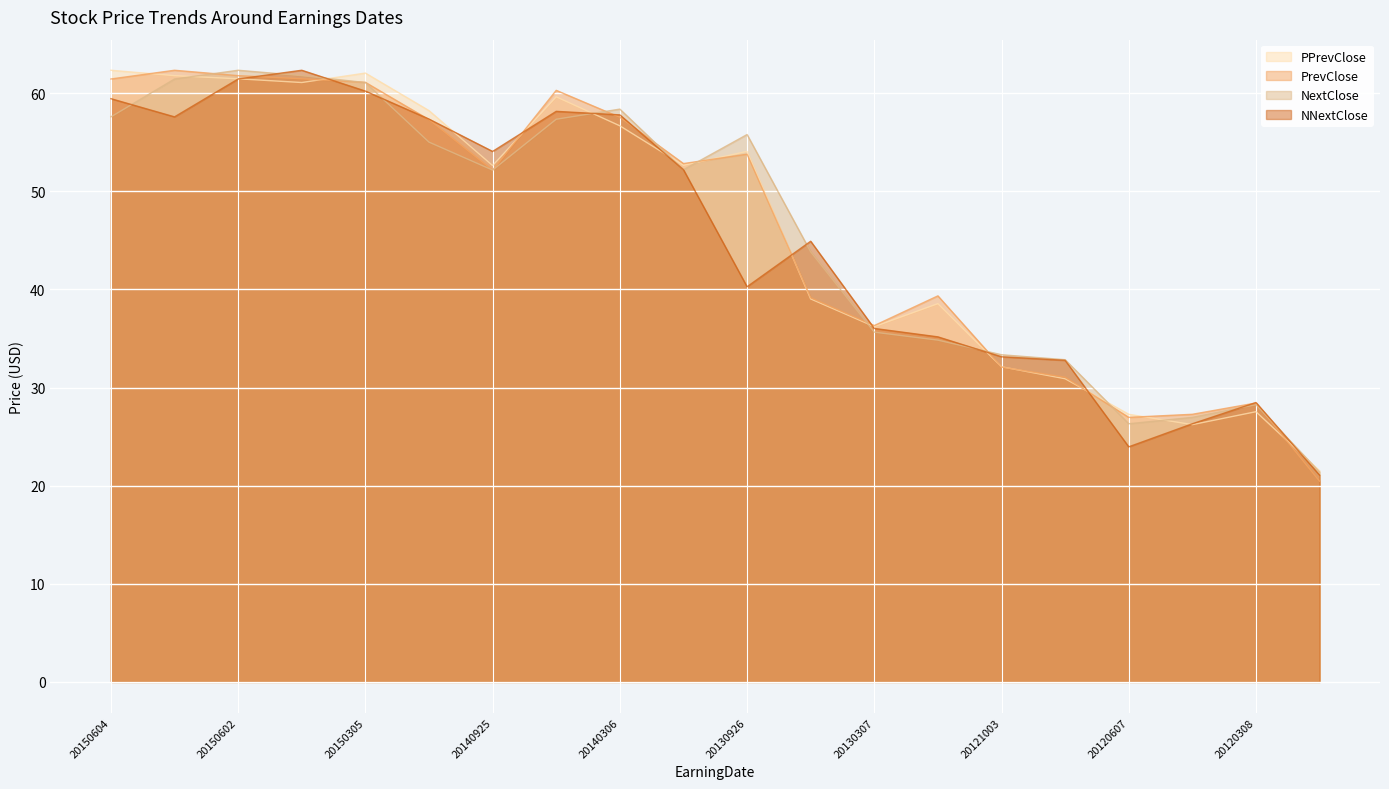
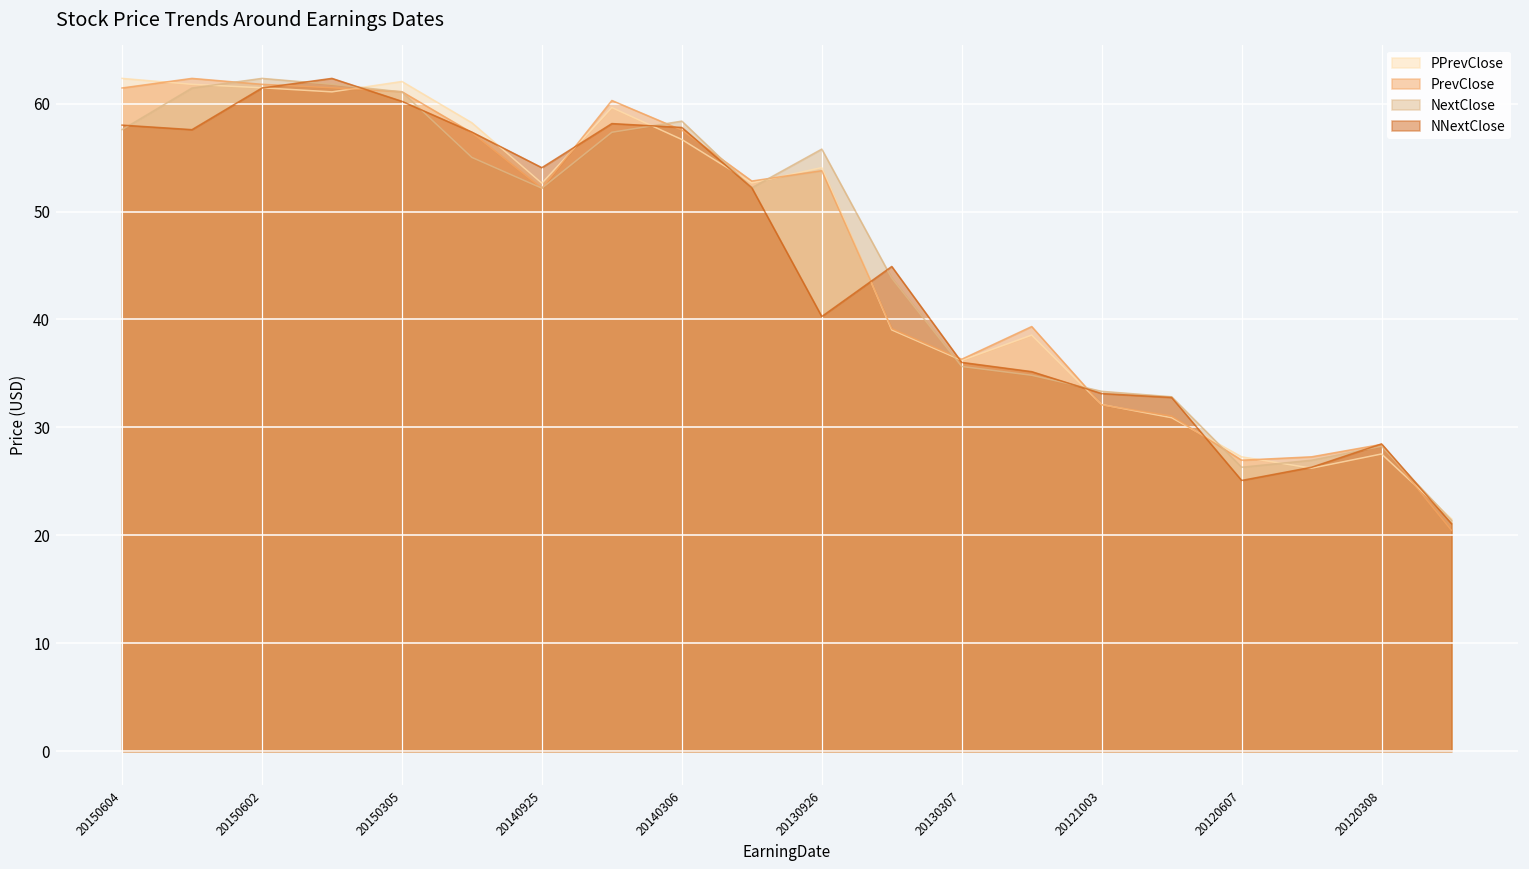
  {
    "NNextClose": {
-     "20150604": 59,
+     "20150604": 58,
      "20150305": 60,
      "20140925": 54,
      "20130926": 40,
-     "20120607": 24
+     "20120607": 25
    }
  }
